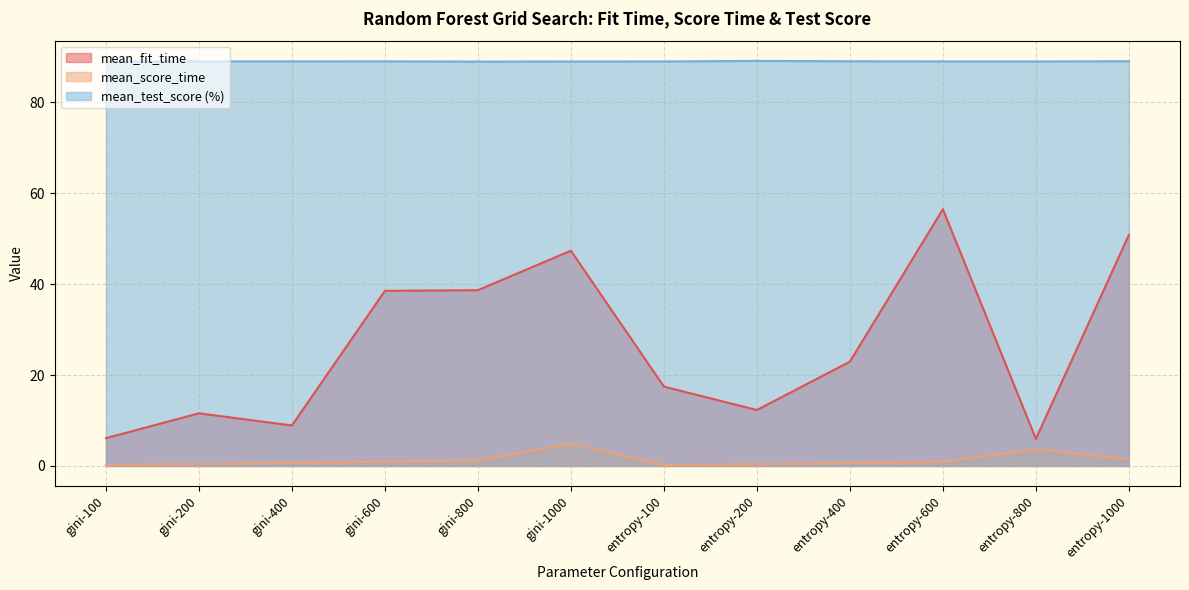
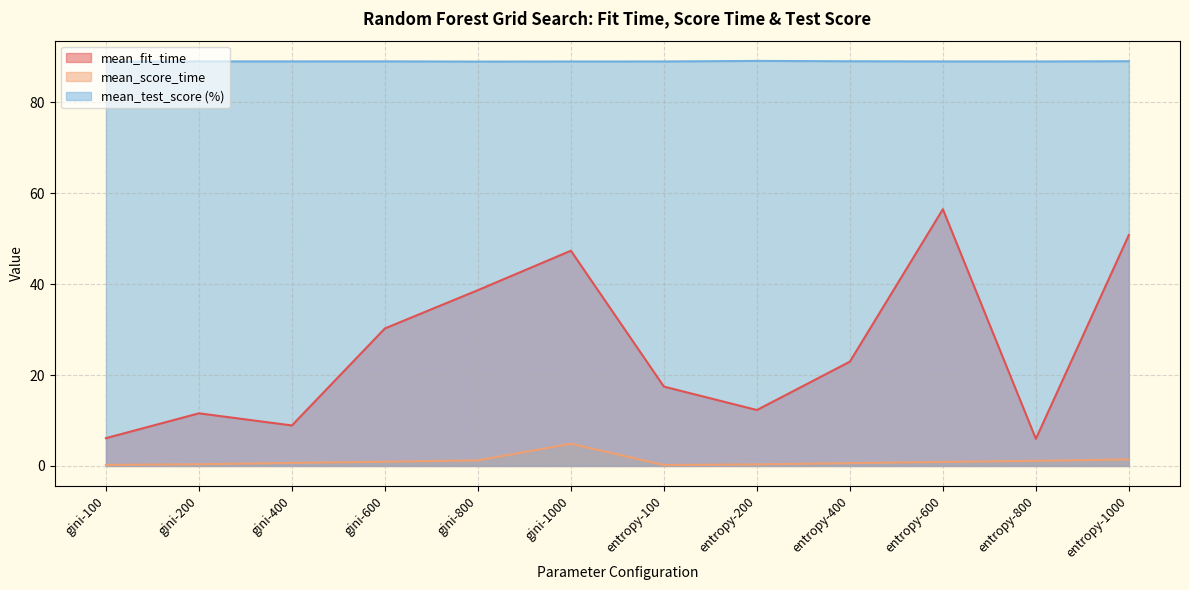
  {
    "mean_fit_time": {
      "gini-100": 6,
      "gini-200": 12,
      "gini-400": 9,
-     "gini-600": 39,
+     "gini-600": 30,
      "gini-800": 39,
      "gini-1000": 47,
      "entropy-100": 17,
      "entropy-200": 12,
      "entropy-400": 23,
      "entropy-600": 56,
      "entropy-800": 6,
      "entropy-1000": 51
    },
    "mean_score_time": {
      "gini-100": 0,
      "gini-200": 0,
      "gini-400": 1,
      "gini-600": 1,
      "gini-800": 1,
      "gini-1000": 5,
      "entropy-100": 0,
      "entropy-200": 0,
      "entropy-400": 1,
      "entropy-600": 1,
-     "entropy-800": 4,
+     "entropy-800": 1,
      "entropy-1000": 1
    },
    "mean_test_score (%)": {
      "gini-400": 89,
      "gini-600": 89,
      "gini-800": 89,
      "gini-1000": 89,
      "entropy-100": 89,
      "entropy-200": 89,
      "entropy-400": 89,
      "entropy-600": 89,
      "entropy-800": 89,
      "entropy-1000": 89
    }
  }
